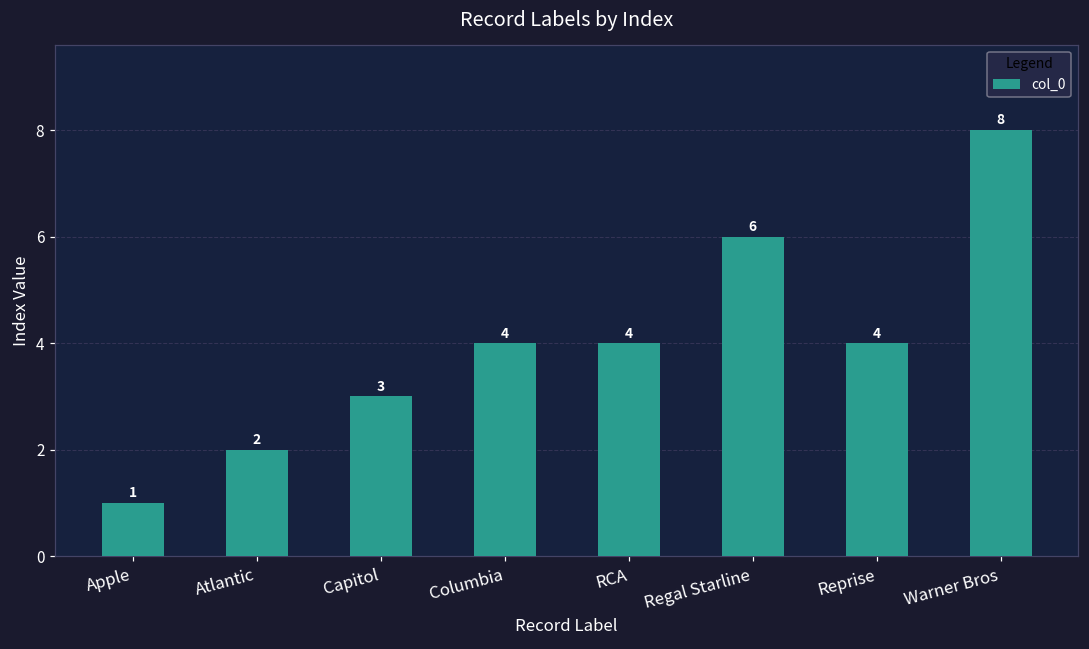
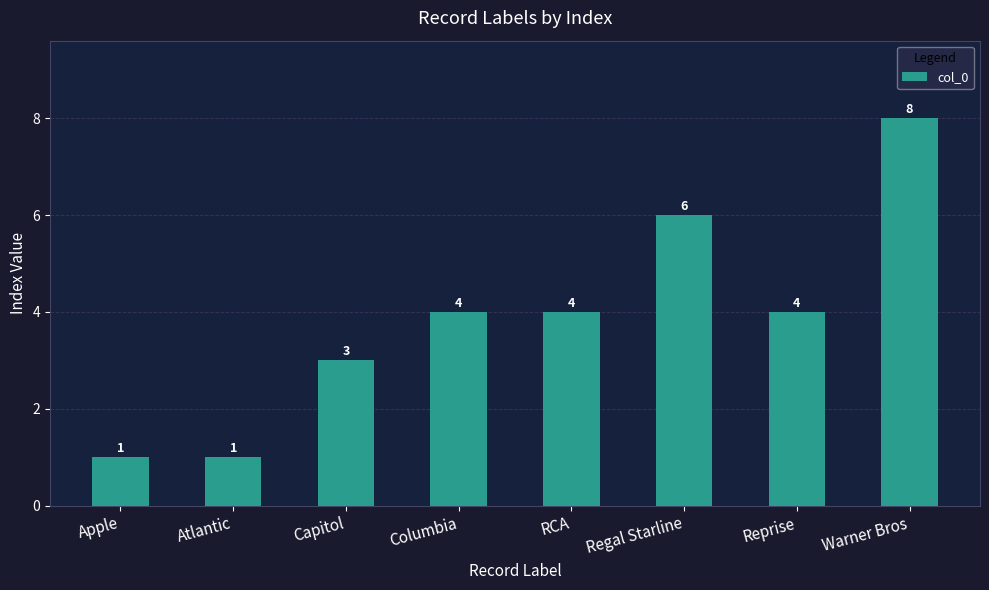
  {
    "Apple": 1,
-   "Atlantic": 2,
+   "Atlantic": 1,
    "Capitol": 3,
    "Columbia": 4,
    "RCA": 4,
    "Regal Starline": 6,
    "Reprise": 4,
    "Warner Bros": 8
  }
